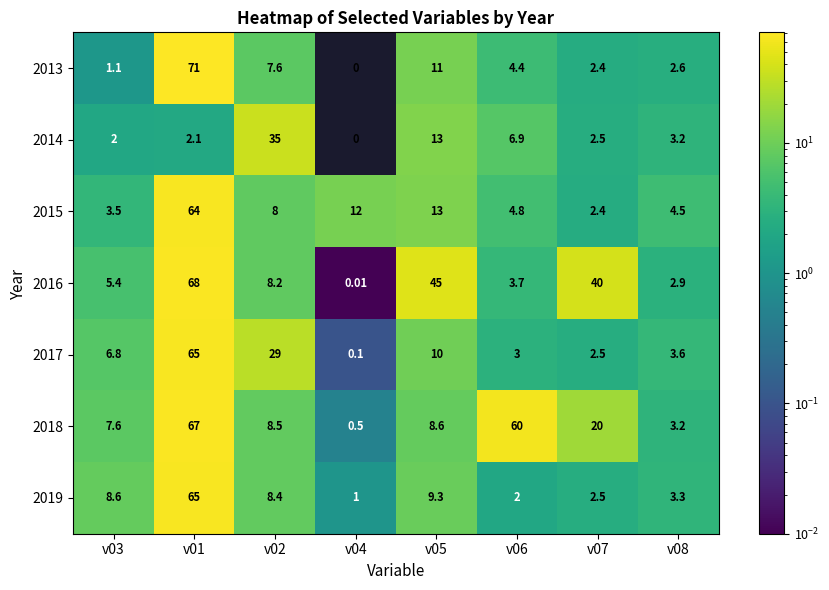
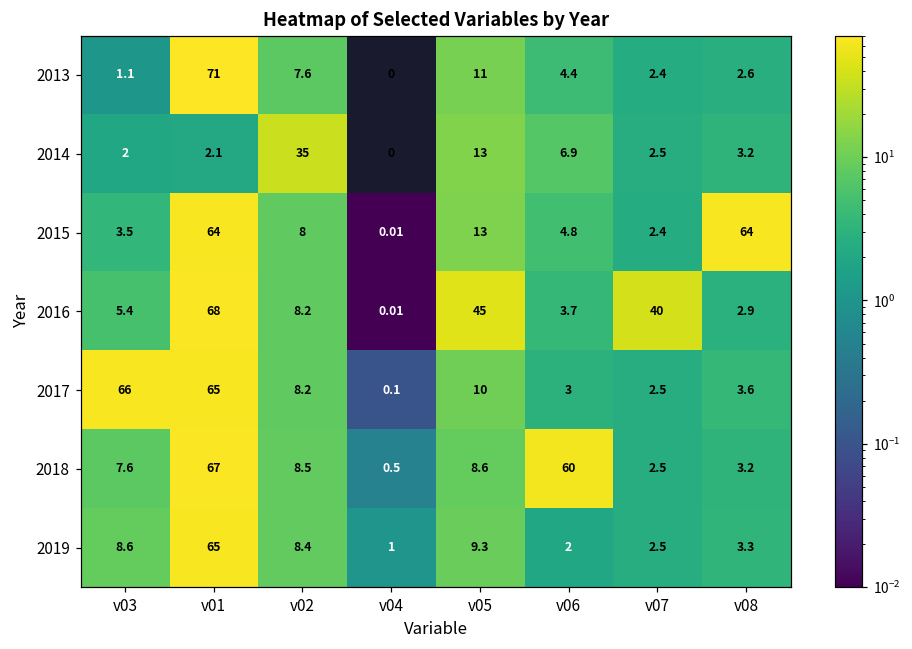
  {
    "2013": {
      "v03": 1.1,
      "v01": 71,
      "v02": 7.6,
      "v05": 11,
      "v06": 4.4,
      "v07": 2.4,
      "v08": 2.6
    },
    "2014": {
      "v03": 2,
      "v01": 2.1,
      "v02": 35,
      "v05": 13,
      "v06": 6.9,
      "v07": 2.5,
      "v08": 3.2
    },
    "2015": {
      "v03": 3.5,
      "v01": 64,
      "v02": 8,
-     "v04": 12,
+     "v04": 0.01,
      "v05": 13,
      "v06": 4.8,
      "v07": 2.4,
-     "v08": 4.5
+     "v08": 64
    },
    "2016": {
      "v03": 5.4,
      "v01": 68,
      "v02": 8.2,
      "v04": 0.01,
      "v05": 45,
      "v06": 3.7,
      "v07": 40,
      "v08": 2.9
    },
    "2017": {
-     "v03": 6.8,
+     "v03": 66,
      "v01": 65,
-     "v02": 29,
+     "v02": 8.2,
      "v04": 0.1,
      "v05": 10,
      "v06": 3,
      "v07": 2.5,
      "v08": 3.6
    },
    "2018": {
      "v03": 7.6,
      "v01": 67,
      "v02": 8.5,
      "v04": 0.5,
      "v05": 8.6,
      "v06": 60,
-     "v07": 20,
+     "v07": 2.5,
      "v08": 3.2
    },
    "2019": {
      "v03": 8.6,
      "v01": 65,
      "v02": 8.4,
      "v04": 1,
      "v05": 9.3,
      "v06": 2,
      "v07": 2.5,
      "v08": 3.3
    }
  }
